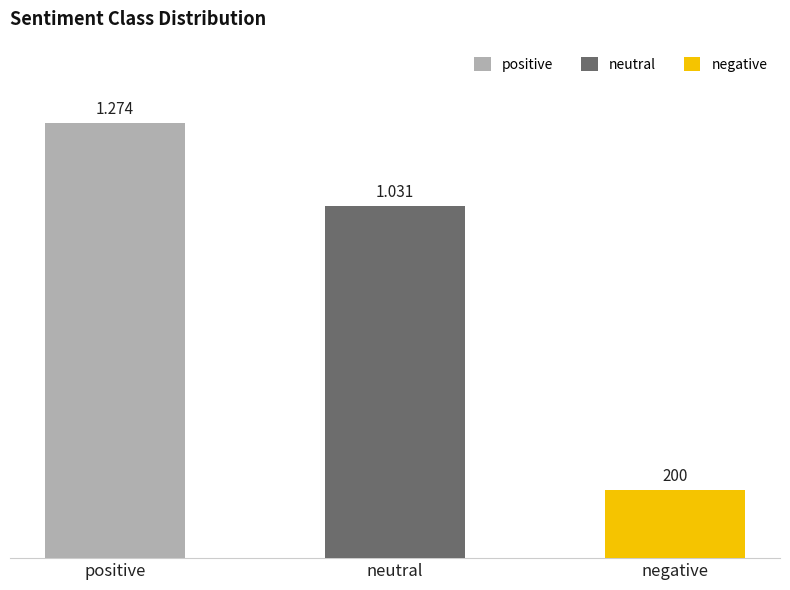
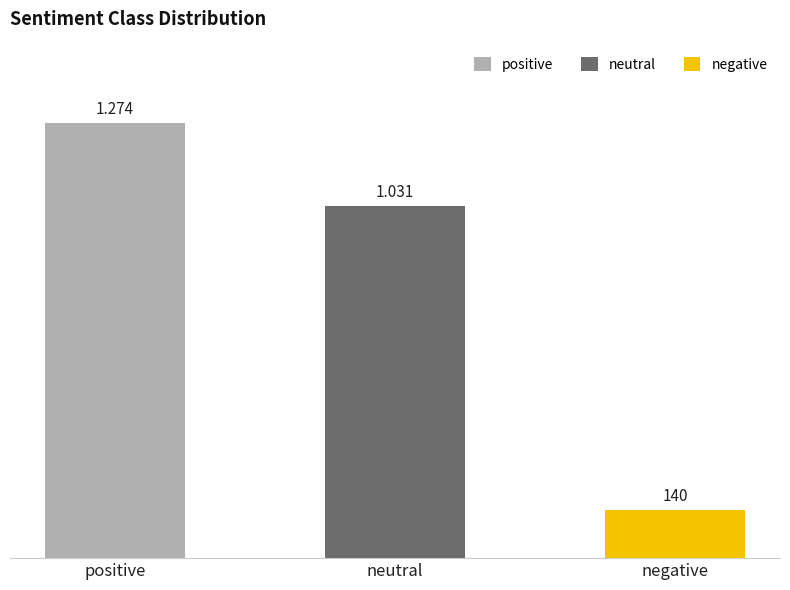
  {
-   "negative": 200
+   "negative": 140
  }
